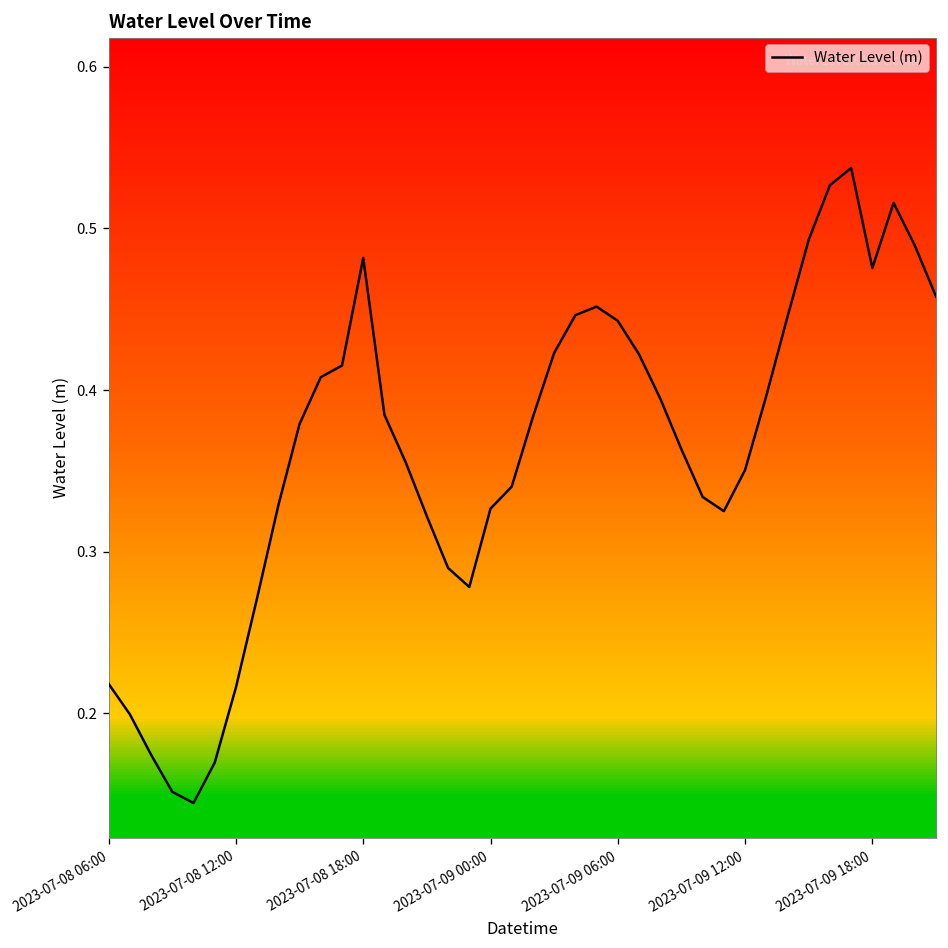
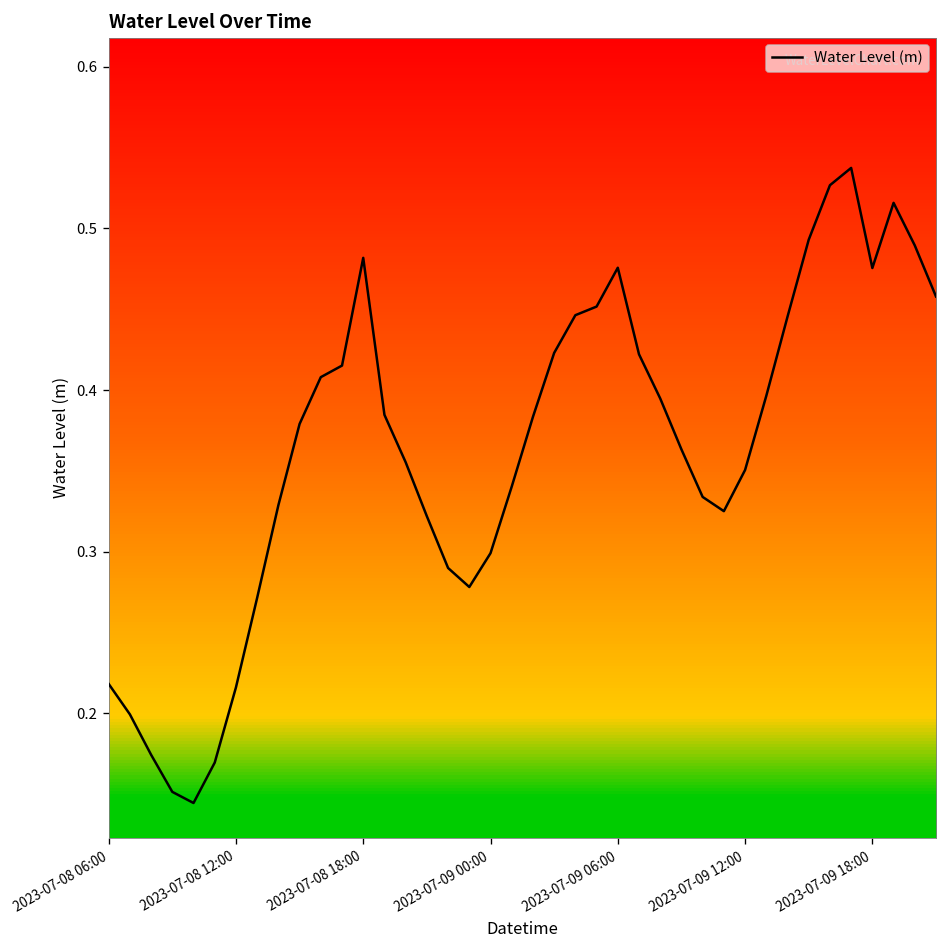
  {
    "2023-07-08 06:00": 0.218,
    "2023-07-08 12:00": 0.216,
    "2023-07-08 18:00": 0.482,
-   "2023-07-09 00:00": 0.327,
-   "2023-07-09 06:00": 0.443,
+   "2023-07-09 00:00": 0.299,
+   "2023-07-09 06:00": 0.476,
    "2023-07-09 12:00": 0.351,
    "2023-07-09 18:00": 0.476
  }
